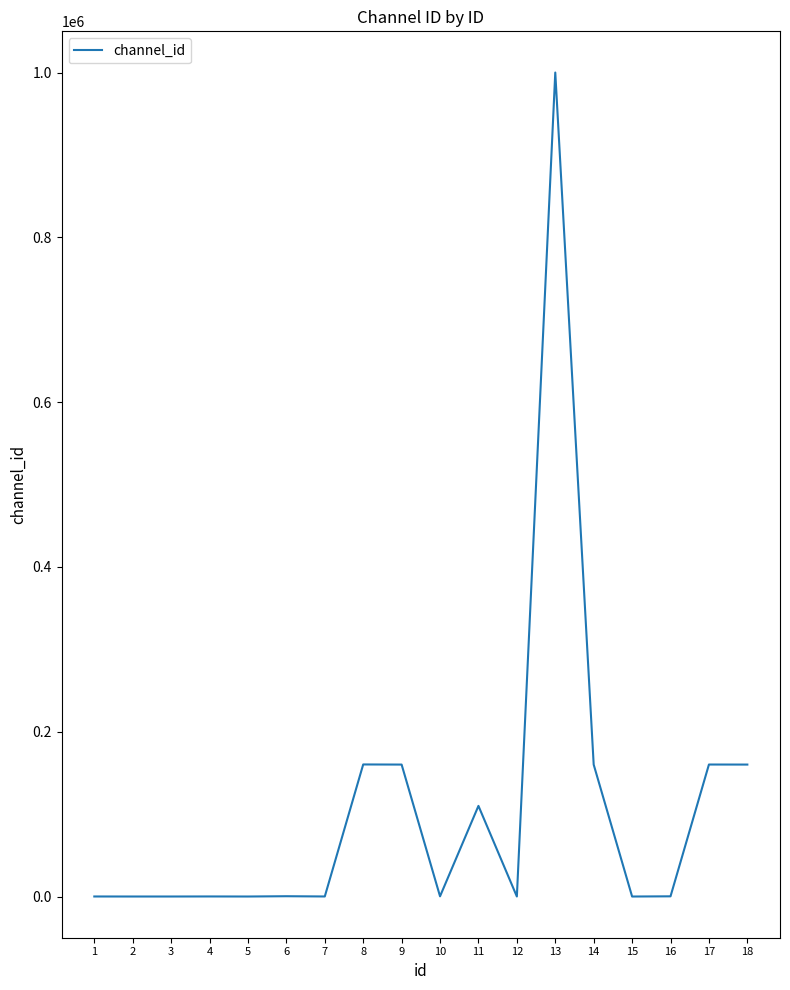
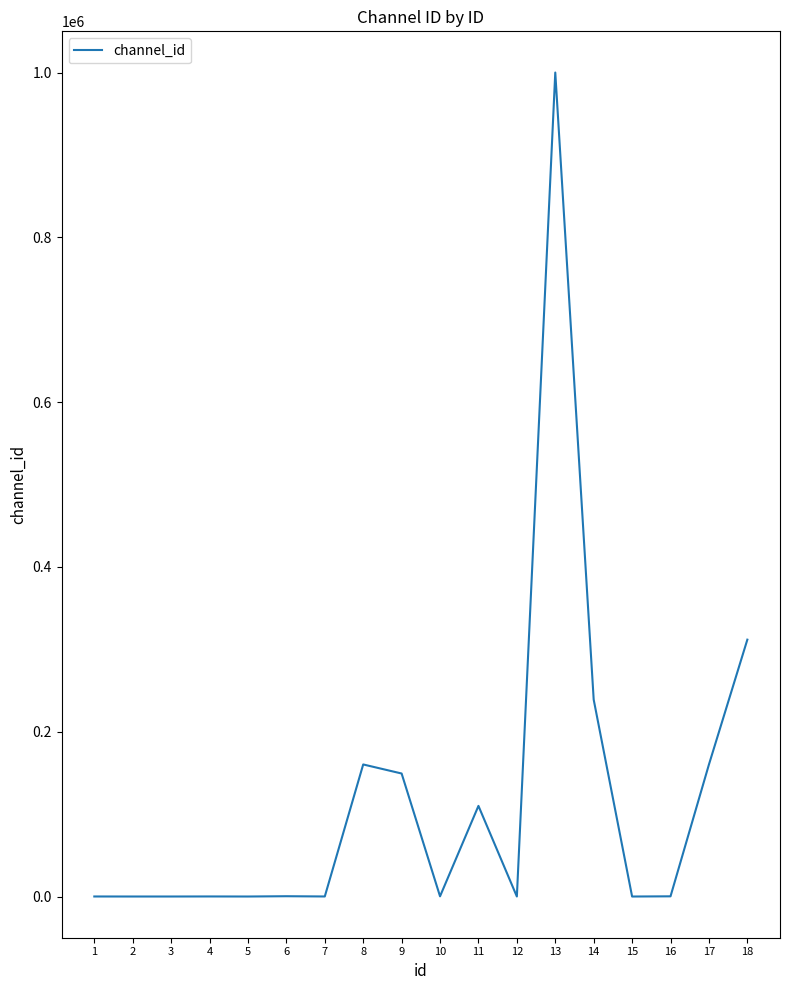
  {
    "1": 0,
    "2": 0,
    "3": 0,
    "4": 0,
    "5": 0,
    "6": 0,
    "7": 0,
    "8": 160000,
-   "9": 160000,
+   "9": 150000,
    "10": 0,
    "11": 110000,
    "12": 0,
    "13": 1000000,
-   "14": 160000,
+   "14": 240000,
    "15": 0,
    "16": 0,
    "17": 160000,
-   "18": 160000
+   "18": 310000
  }
